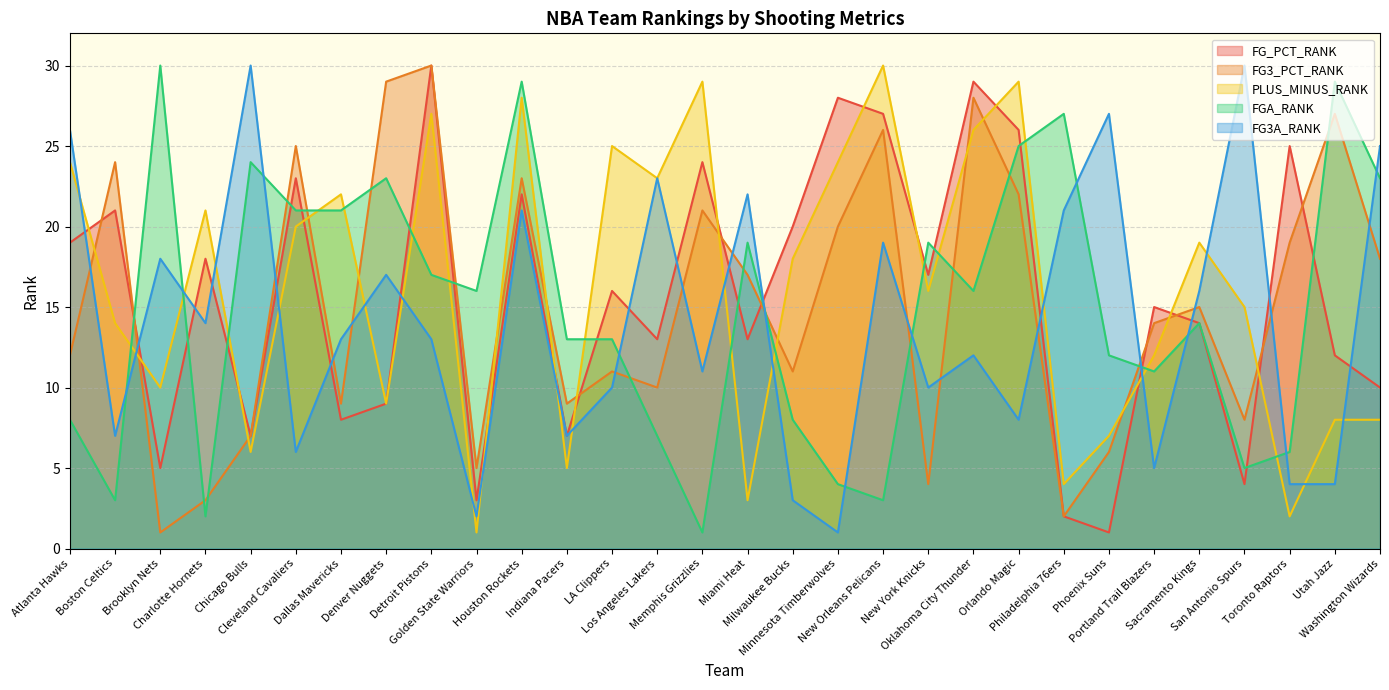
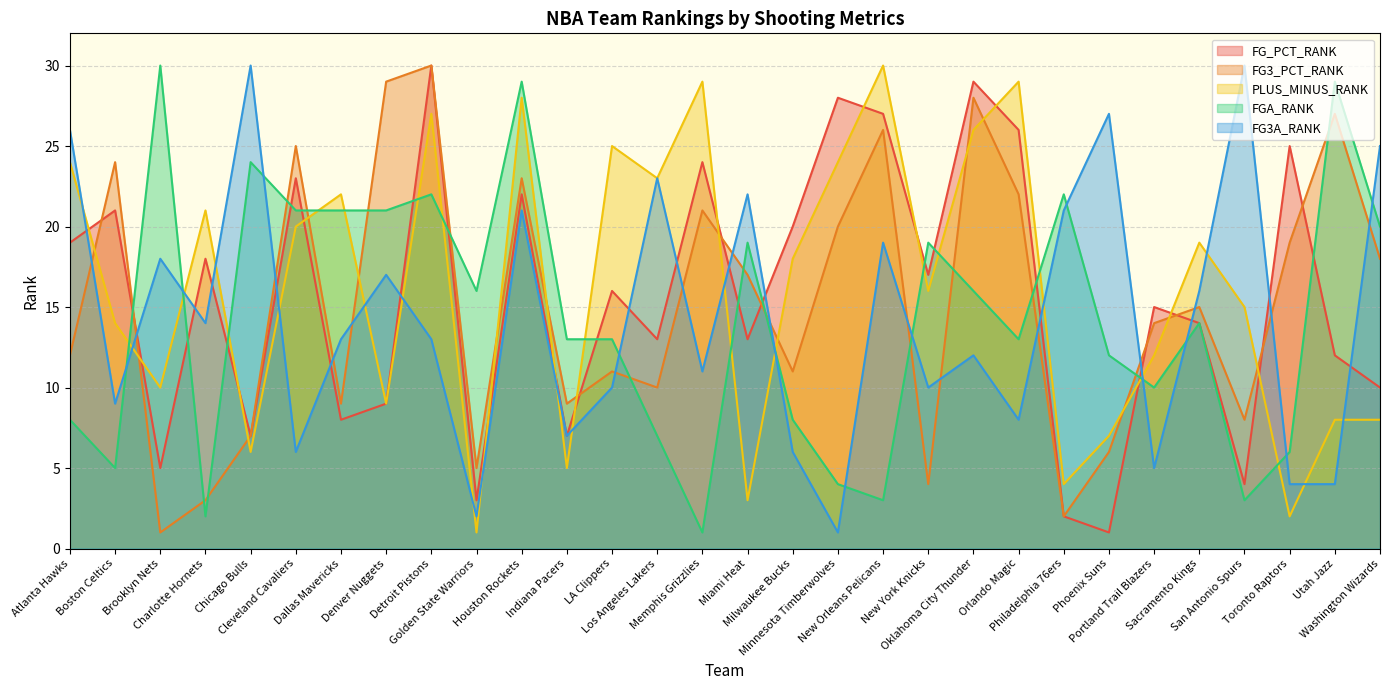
  {
    "FGA_RANK": {
      "Atlanta Hawks": 8,
-     "Boston Celtics": 3,
+     "Boston Celtics": 5,
      "Brooklyn Nets": 30,
      "Charlotte Hornets": 2,
      "Chicago Bulls": 24,
      "Cleveland Cavaliers": 21,
      "Dallas Mavericks": 21,
-     "Denver Nuggets": 23,
-     "Detroit Pistons": 17,
+     "Denver Nuggets": 21,
+     "Detroit Pistons": 22,
      "Golden State Warriors": 16,
      "Houston Rockets": 29,
      "Indiana Pacers": 13,
      "LA Clippers": 13,
      "Los Angeles Lakers": 7,
      "Memphis Grizzlies": 1,
      "Miami Heat": 19,
      "Milwaukee Bucks": 8,
      "Minnesota Timberwolves": 4,
      "New Orleans Pelicans": 3,
      "New York Knicks": 19,
      "Oklahoma City Thunder": 16,
-     "Orlando Magic": 25,
-     "Philadelphia 76ers": 27,
+     "Orlando Magic": 13,
+     "Philadelphia 76ers": 22,
      "Phoenix Suns": 12,
-     "Portland Trail Blazers": 11,
-     "San Antonio Spurs": 5,
+     "Portland Trail Blazers": 10,
+     "San Antonio Spurs": 3,
      "Toronto Raptors": 6,
-     "Washington Wizards": 23
+     "Washington Wizards": 20
    },
    "FG3A_RANK": {
      "Atlanta Hawks": 26,
-     "Boston Celtics": 7,
+     "Boston Celtics": 9,
      "Brooklyn Nets": 18,
      "Charlotte Hornets": 14,
      "Chicago Bulls": 30,
      "Cleveland Cavaliers": 6,
      "Dallas Mavericks": 13,
      "Denver Nuggets": 17,
      "Detroit Pistons": 13,
      "Golden State Warriors": 2,
      "Houston Rockets": 21,
      "LA Clippers": 10,
      "Memphis Grizzlies": 11,
      "Miami Heat": 22,
-     "Milwaukee Bucks": 3,
+     "Milwaukee Bucks": 6,
      "Minnesota Timberwolves": 1,
      "New Orleans Pelicans": 19,
      "New York Knicks": 10,
      "Oklahoma City Thunder": 12,
      "Orlando Magic": 8,
      "Philadelphia 76ers": 21,
      "Phoenix Suns": 27,
      "Portland Trail Blazers": 5,
      "Sacramento Kings": 16,
      "Toronto Raptors": 4,
      "Utah Jazz": 4,
      "Washington Wizards": 25
    }
  }
